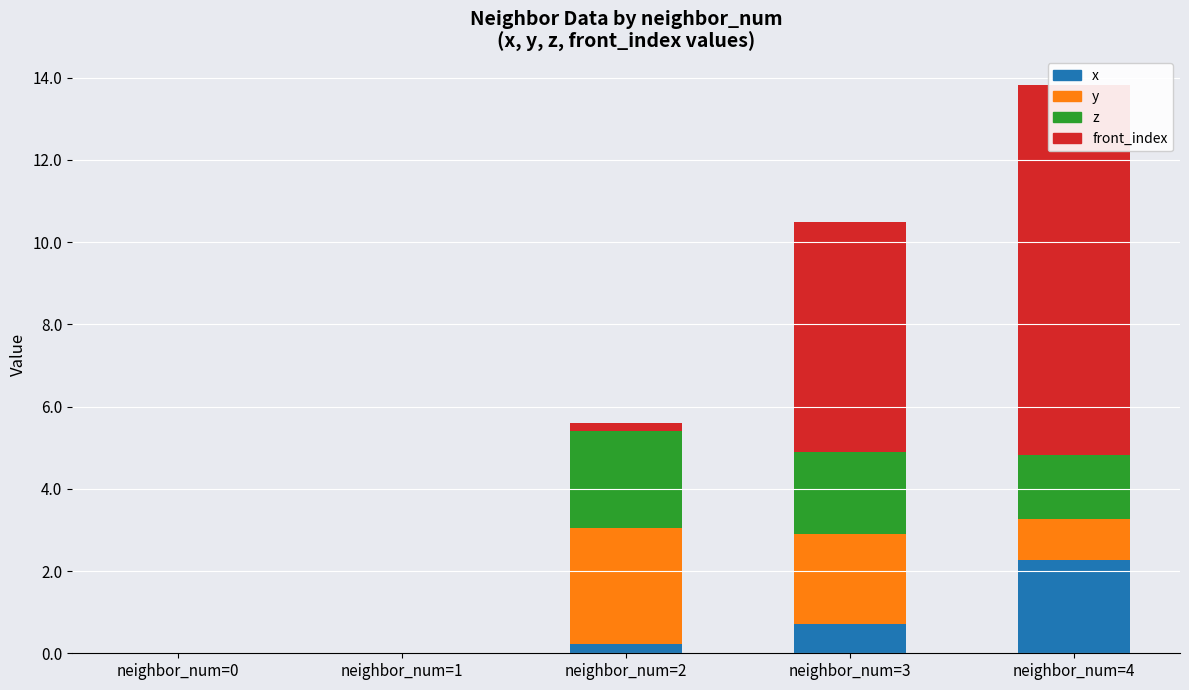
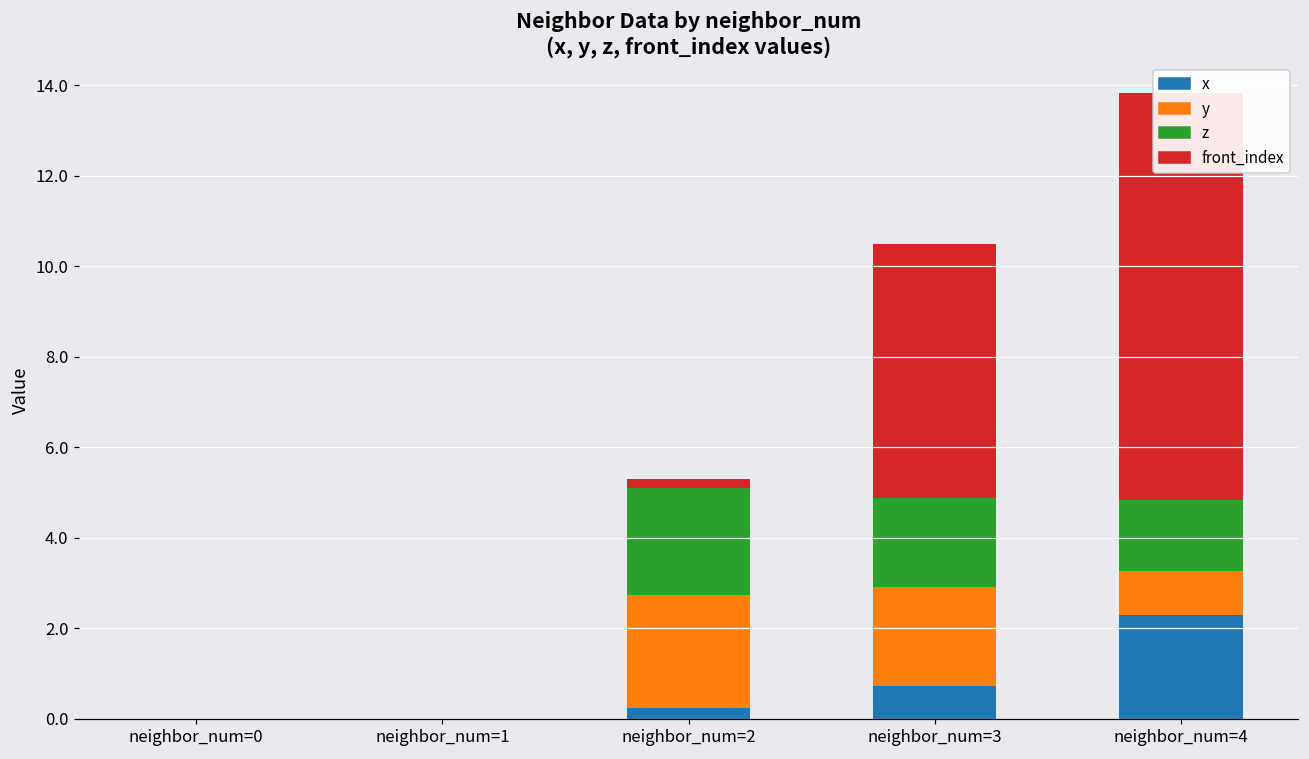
  {
    "x": {
      "neighbor_num=0": 0.0,
      "neighbor_num=1": 0.0,
      "neighbor_num=2": 0.2,
      "neighbor_num=3": 0.7,
      "neighbor_num=4": 2.3
    },
    "y": {
      "neighbor_num=0": 0.0,
      "neighbor_num=1": 0.0,
-     "neighbor_num=2": 2.8,
+     "neighbor_num=2": 2.5,
      "neighbor_num=3": 2.2,
      "neighbor_num=4": 1.0
    },
    "z": {
      "neighbor_num=0": 0.0,
      "neighbor_num=1": 0.0,
      "neighbor_num=2": 2.4,
      "neighbor_num=3": 2.0,
      "neighbor_num=4": 1.6
    },
    "front_index": {
      "neighbor_num=0": 0.0,
      "neighbor_num=1": 0.0,
      "neighbor_num=2": 0.2,
      "neighbor_num=3": 5.6
    }
  }
